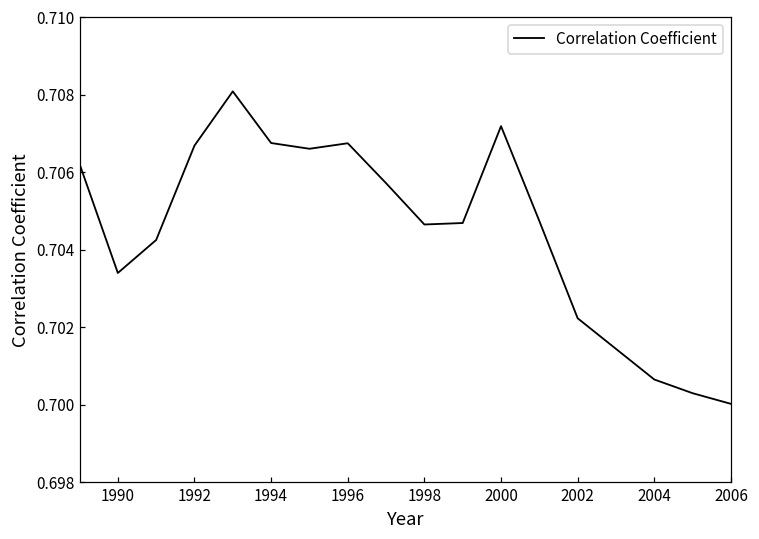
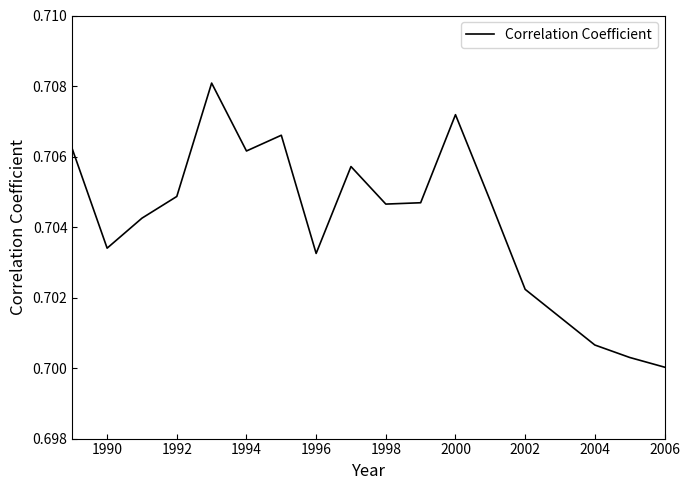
  {
    "1990": 0.7034,
-   "1992": 0.7067,
-   "1994": 0.7068,
-   "1996": 0.7067,
+   "1992": 0.7049,
+   "1994": 0.7062,
+   "1996": 0.7033,
    "1998": 0.7047,
    "2000": 0.7072,
    "2002": 0.7022,
    "2004": 0.7007,
    "2006": 0.7000
  }
